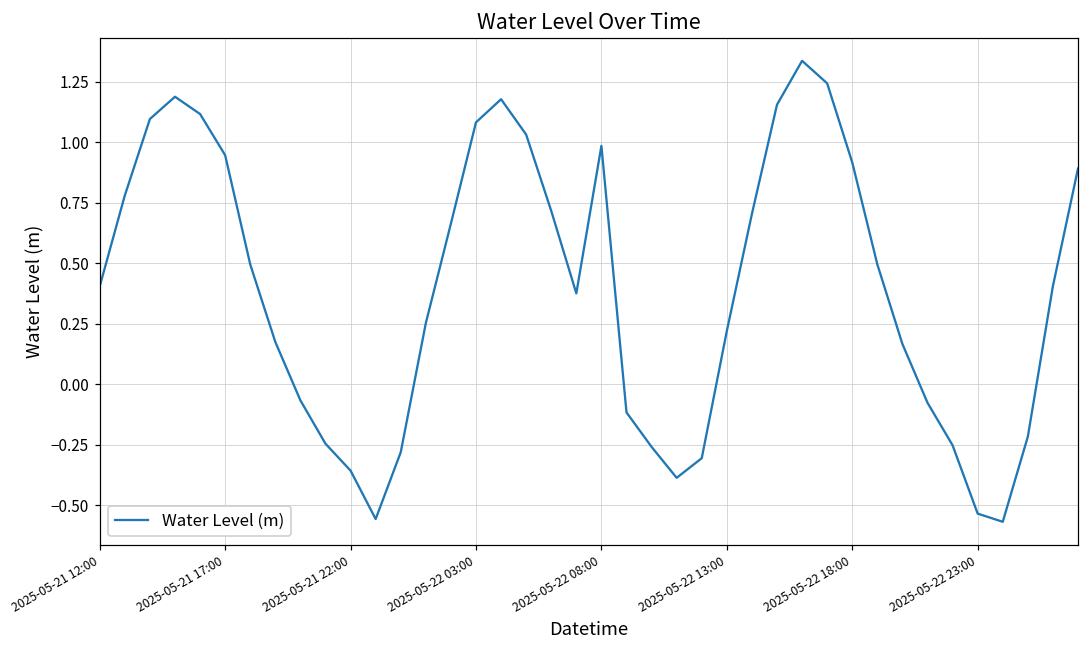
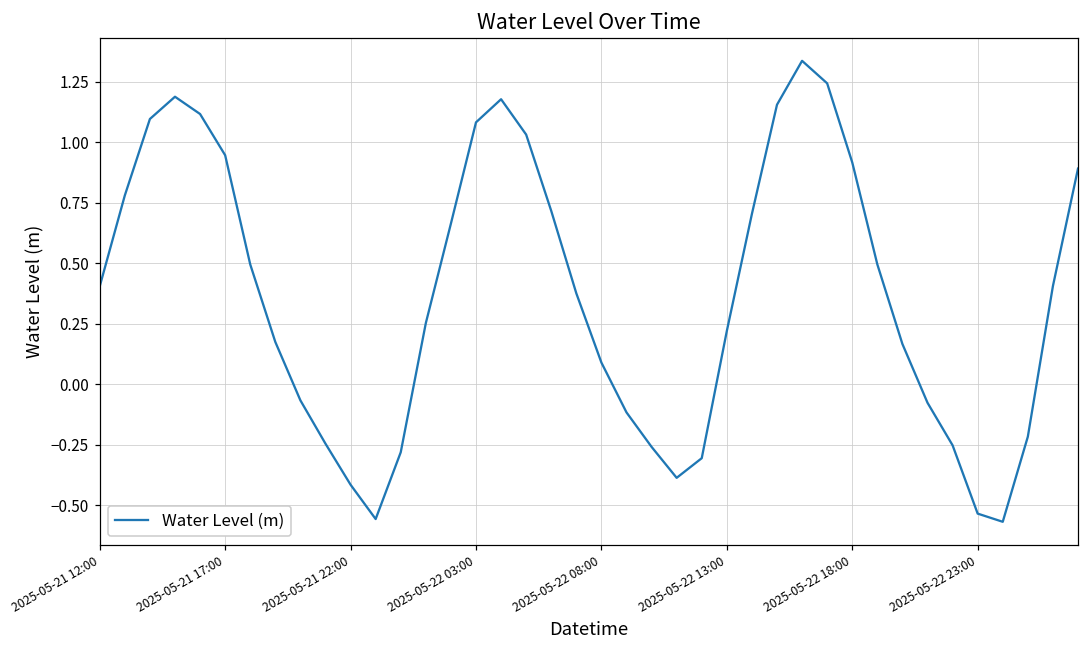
  {
    "2025-05-21 12:00": 0.40,
    "2025-05-21 17:00": 0.95,
-   "2025-05-21 22:00": -0.36,
+   "2025-05-21 22:00": -0.41,
    "2025-05-22 03:00": 1.08,
-   "2025-05-22 08:00": 0.98,
+   "2025-05-22 08:00": 0.09,
    "2025-05-22 13:00": 0.22,
    "2025-05-22 18:00": 0.92,
    "2025-05-22 23:00": -0.53
  }
